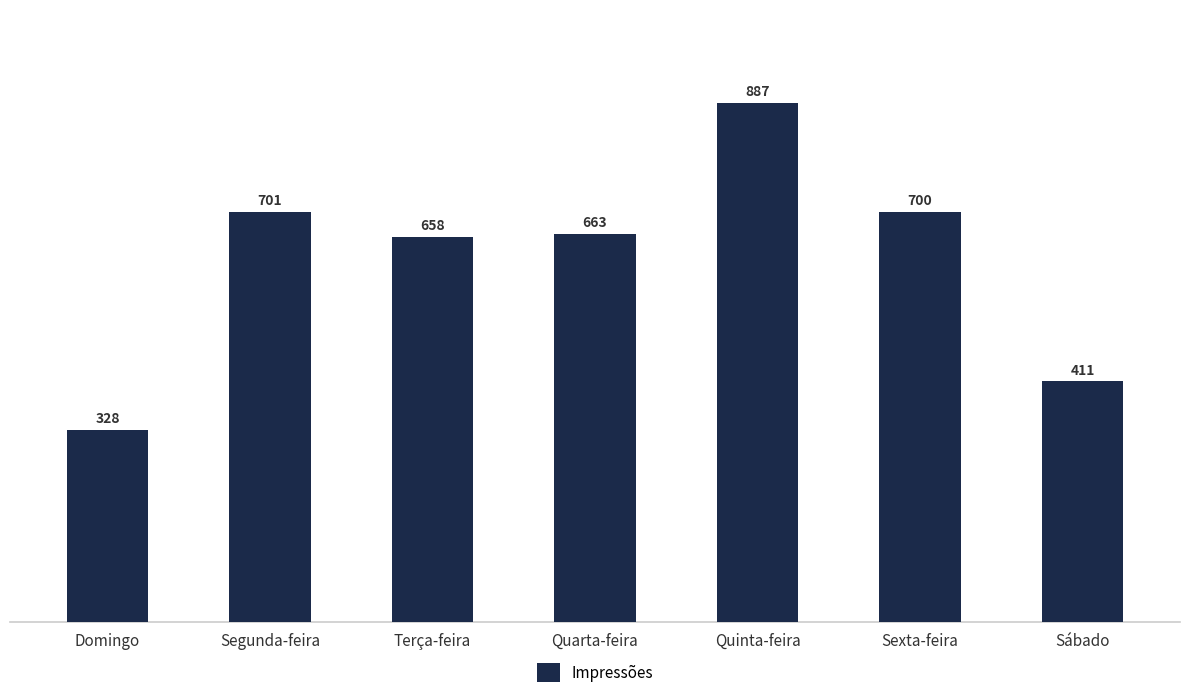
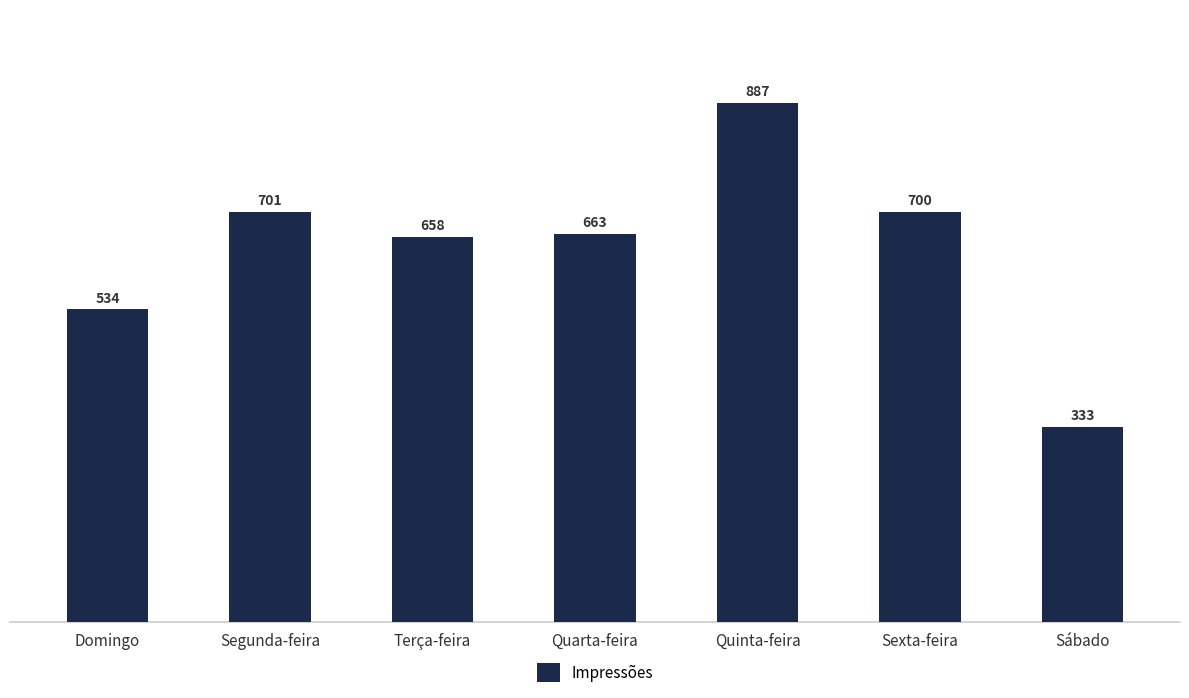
  {
-   "Domingo": 328,
+   "Domingo": 534,
    "Segunda-feira": 701,
    "Terça-feira": 658,
    "Quarta-feira": 663,
    "Quinta-feira": 887,
    "Sexta-feira": 700,
-   "Sábado": 411
+   "Sábado": 333
  }
